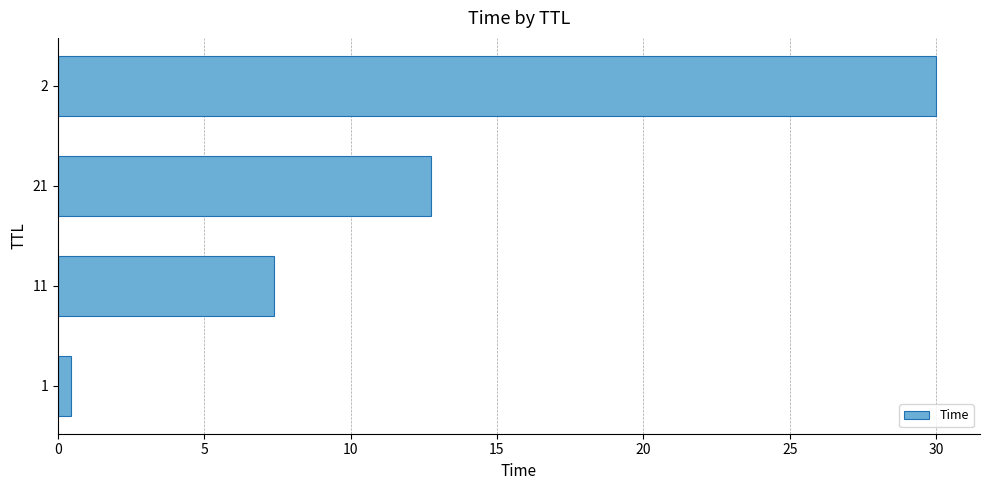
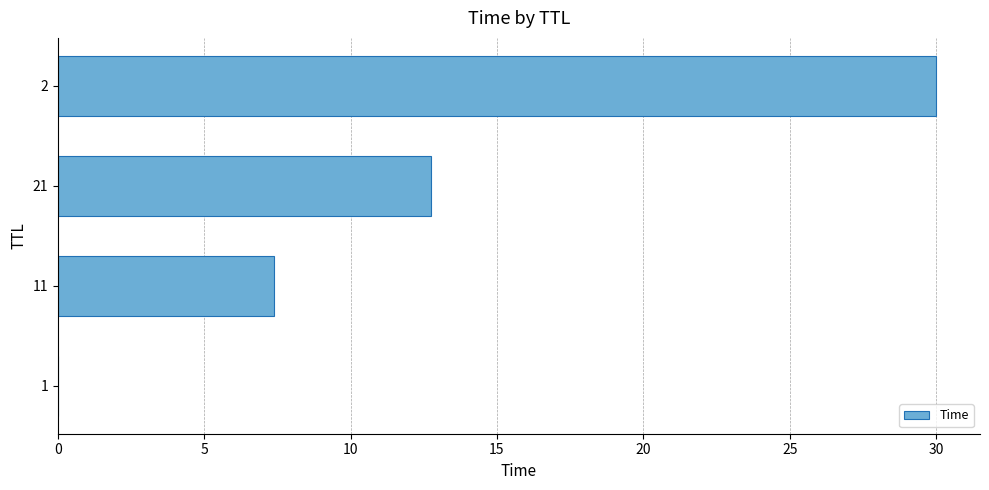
  {
    "2": 30.0,
    "21": 12.7,
    "11": 7.4,
-   "1": 0.5
+   "1": 0.0
  }
